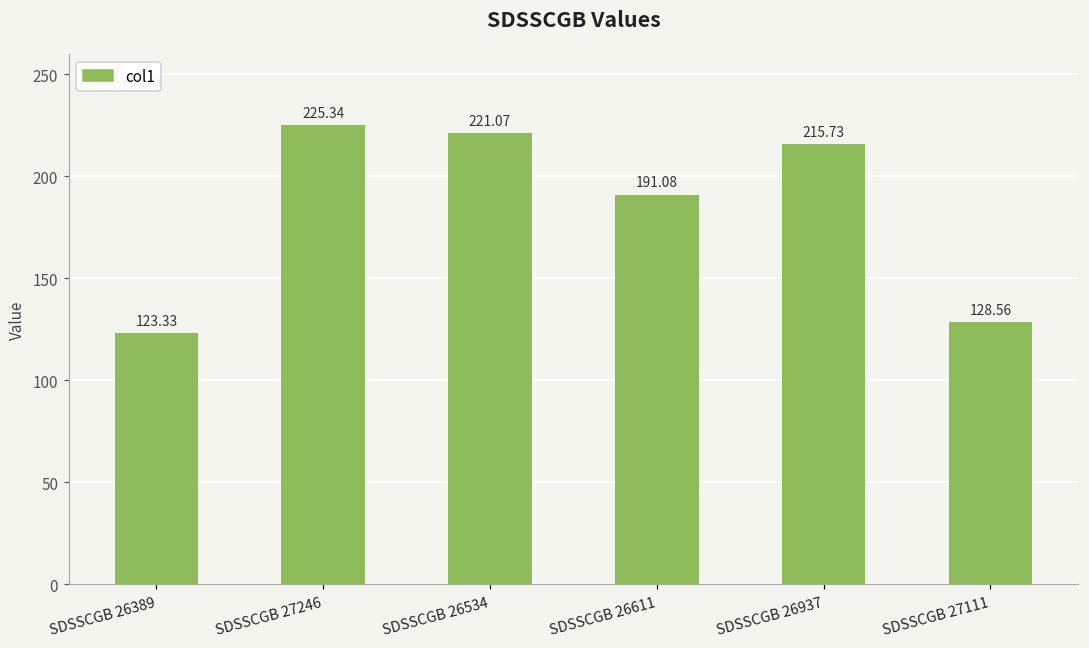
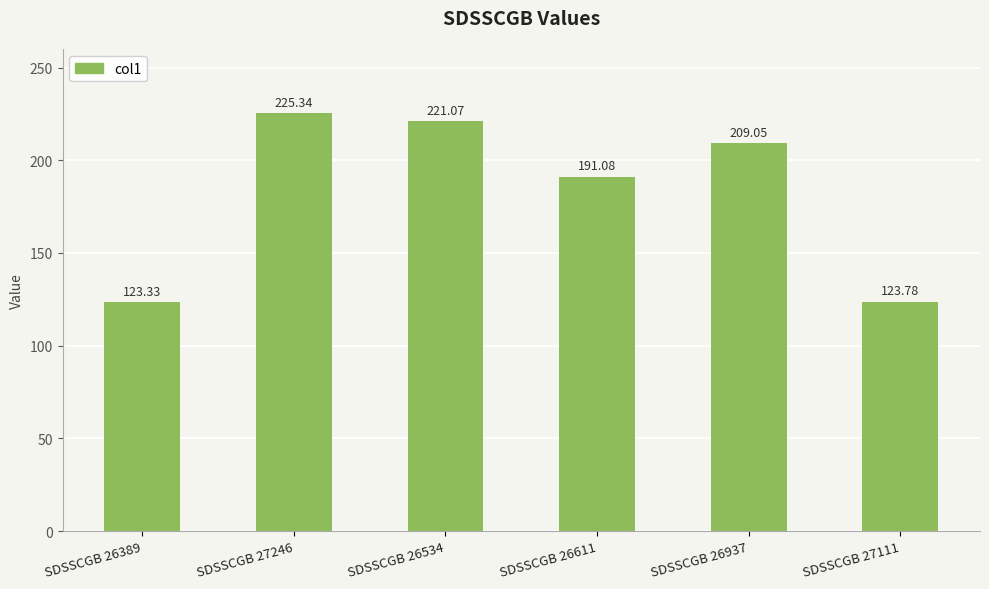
  {
    "SDSSCGB 26389": 123.33,
    "SDSSCGB 27246": 225.34,
    "SDSSCGB 26534": 221.07,
    "SDSSCGB 26611": 191.08,
-   "SDSSCGB 26937": 215.73,
-   "SDSSCGB 27111": 128.56
+   "SDSSCGB 26937": 209.05,
+   "SDSSCGB 27111": 123.78
  }
